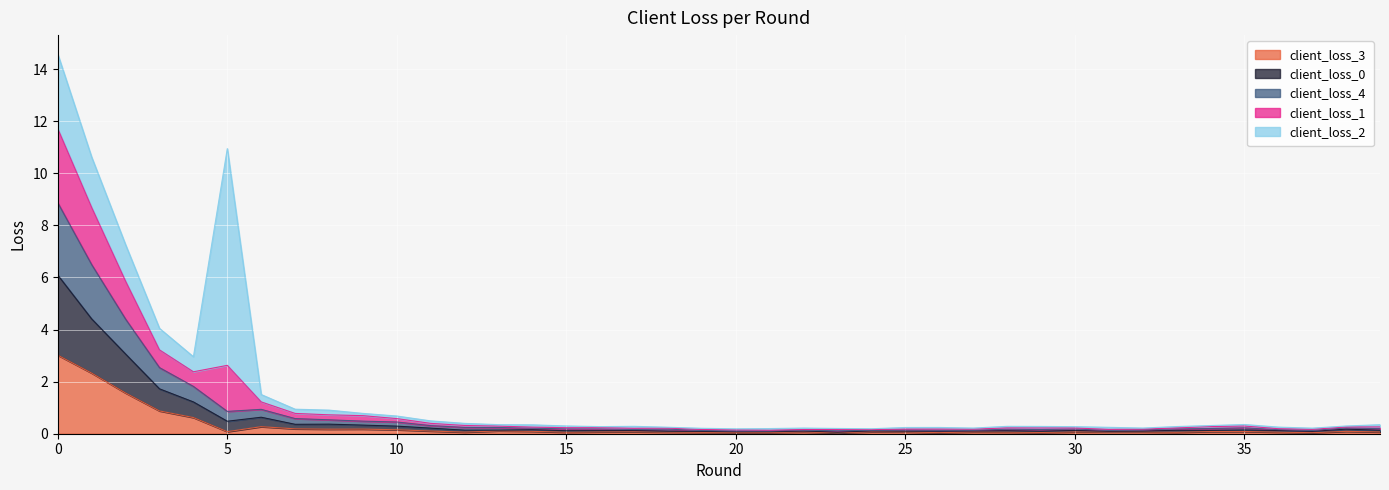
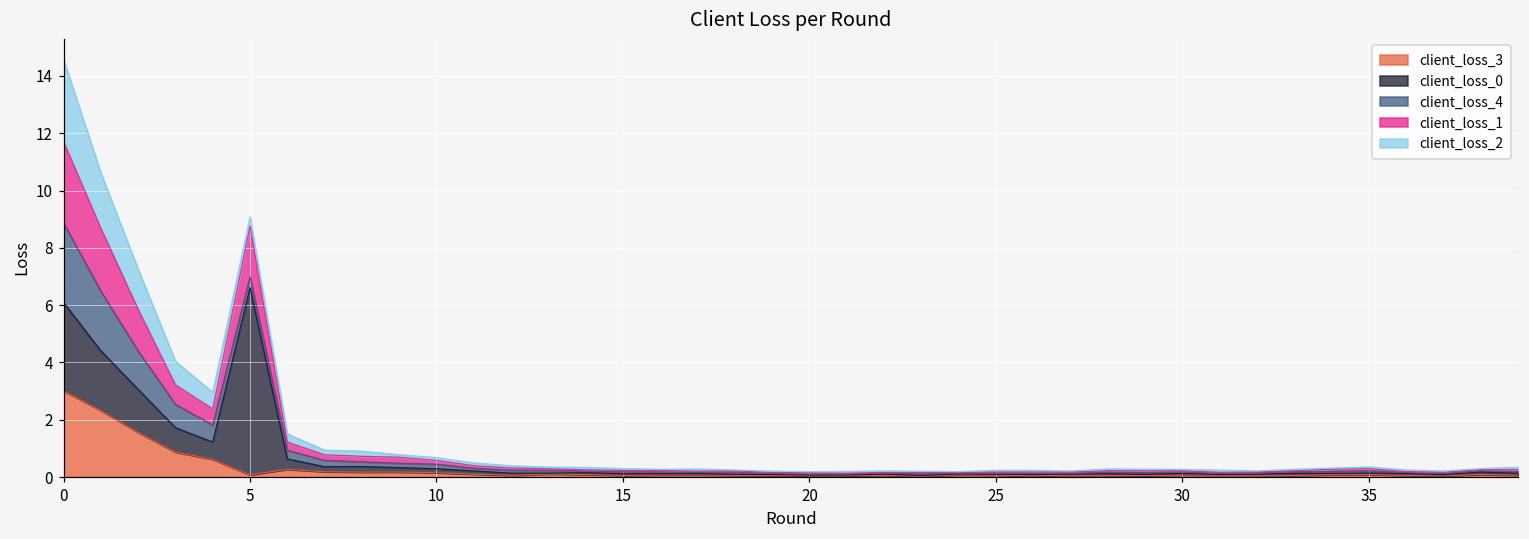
  {
    "client_loss_3": {
      "0": 3.0,
      "5": 0.1,
      "10": 0.2
    },
    "client_loss_0": {
      "0": 3.1,
-     "5": 0.4,
+     "5": 6.5,
      "10": 0.1
    },
    "client_loss_4": {
      "0": 2.8,
      "5": 0.4,
      "10": 0.2
    },
    "client_loss_1": {
      "0": 2.8,
      "5": 1.8,
      "10": 0.1
    },
    "client_loss_2": {
      "0": 2.9,
-     "5": 8.3,
+     "5": 0.3,
      "10": 0.1
    }
  }
